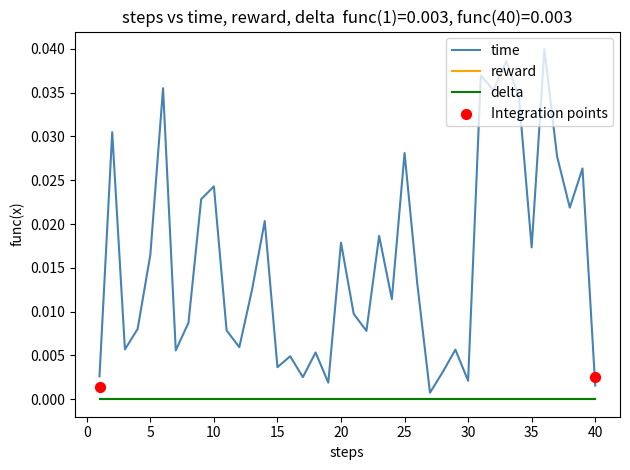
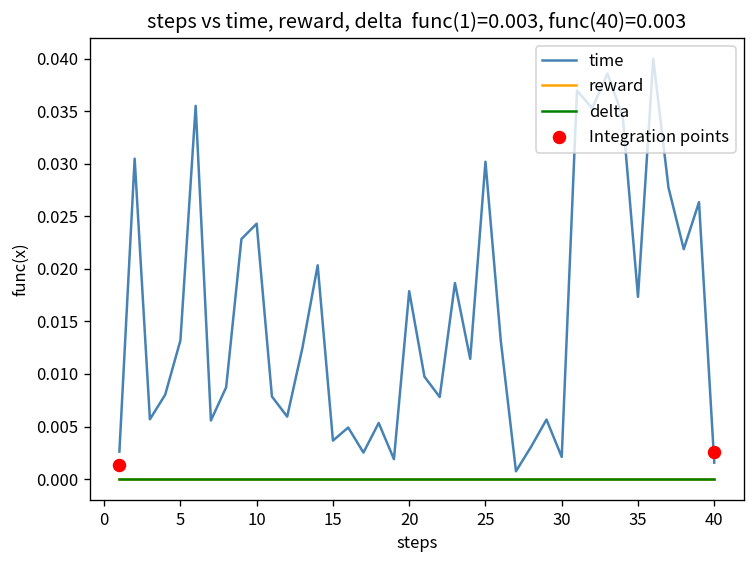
  {
    "time": {
-     "5": 0.016,
+     "5": 0.013,
      "10": 0.024,
      "15": 0.004,
      "20": 0.018,
-     "25": 0.028,
+     "25": 0.030,
      "30": 0.002,
      "35": 0.017,
      "40": 0.002
    },
    "delta": {
      "5": 0.000,
      "10": 0.000,
      "15": 0.000,
      "20": 0.000,
      "25": 0.000,
      "30": 0.000,
      "35": 0.000,
      "40": 0.000
    }
  }
